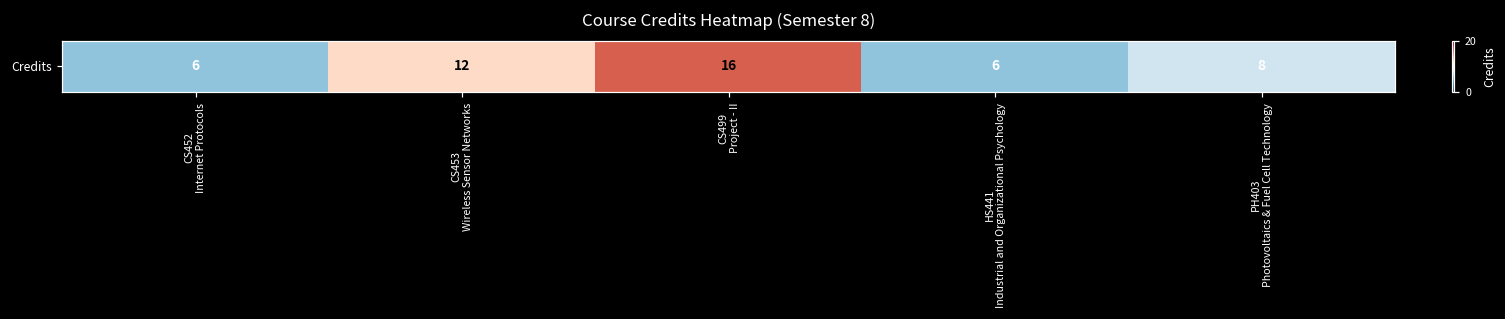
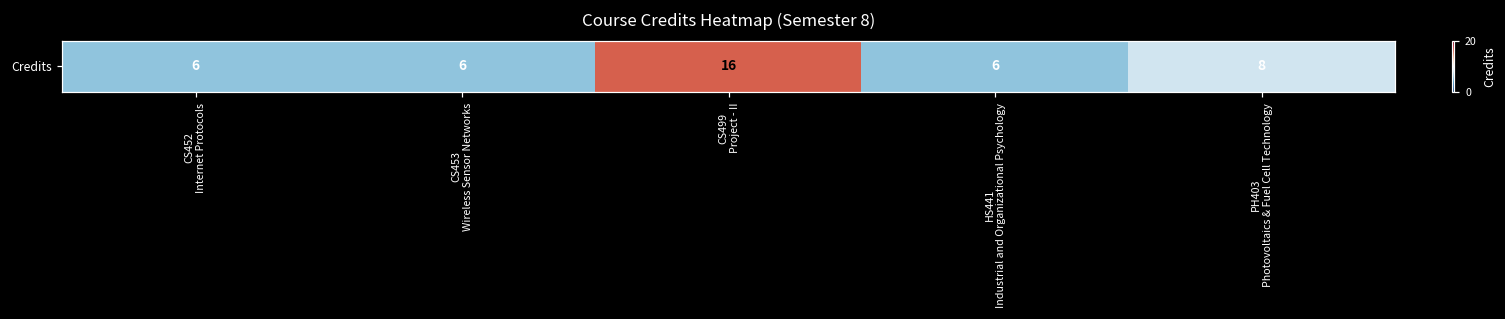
  {
    "Credits": {
      "CS452 Internet Protocols": 6,
-     "CS453 Wireless Sensor Networks": 12,
+     "CS453 Wireless Sensor Networks": 6,
      "CS499 Project - II": 16,
      "HS441 Industrial and Organizational Psychology": 6
    }
  }
